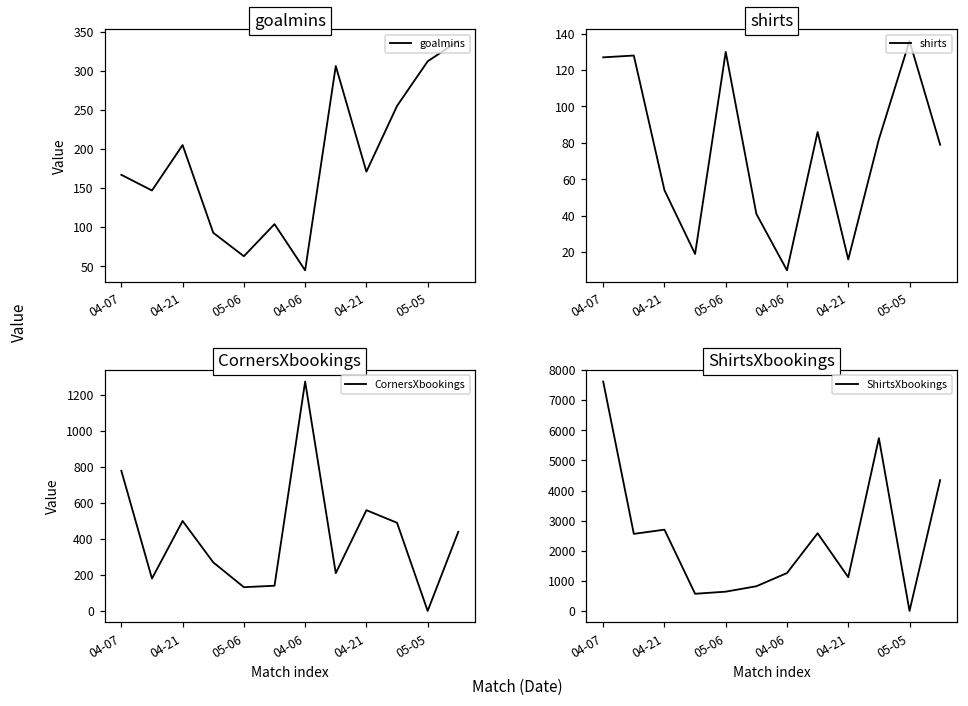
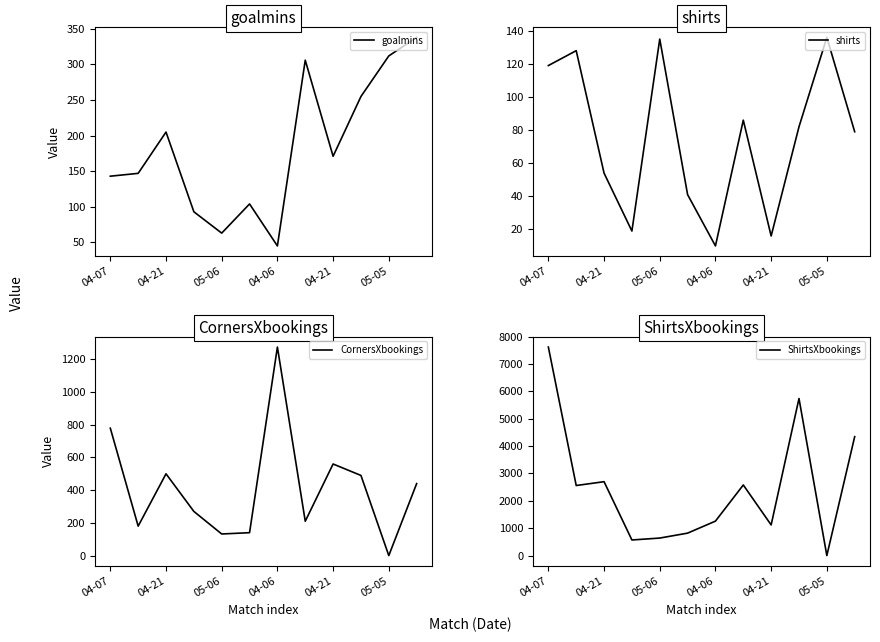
  {
    "goalmins": {
-     "04-07": 170,
+     "04-07": 140,
      "05-06": 60,
      "04-06": 50,
      "05-05": 310
    },
    "shirts": {
-     "04-07": 127,
-     "05-06": 130,
+     "04-07": 119,
+     "05-06": 135,
      "04-06": 10
    },
    "CornersXbookings": {
      "04-07": 780,
      "05-06": 130,
      "04-06": 1280,
      "05-05": 0
    },
    "ShirtsXbookings": {
      "04-07": 7600,
      "05-06": 600,
      "04-06": 1300,
      "05-05": 0
    }
  }
